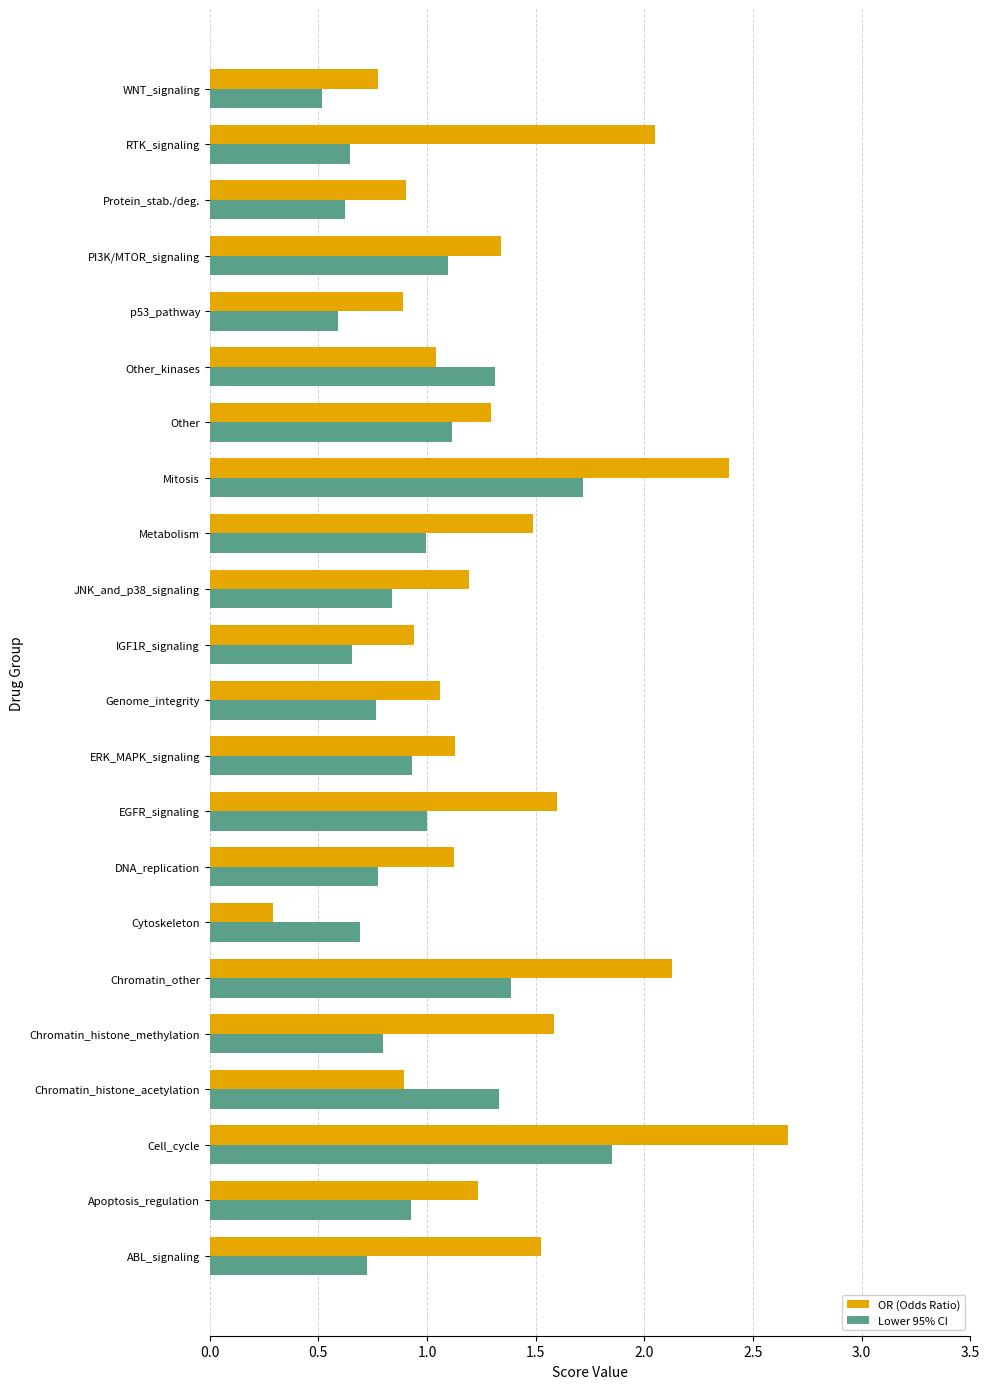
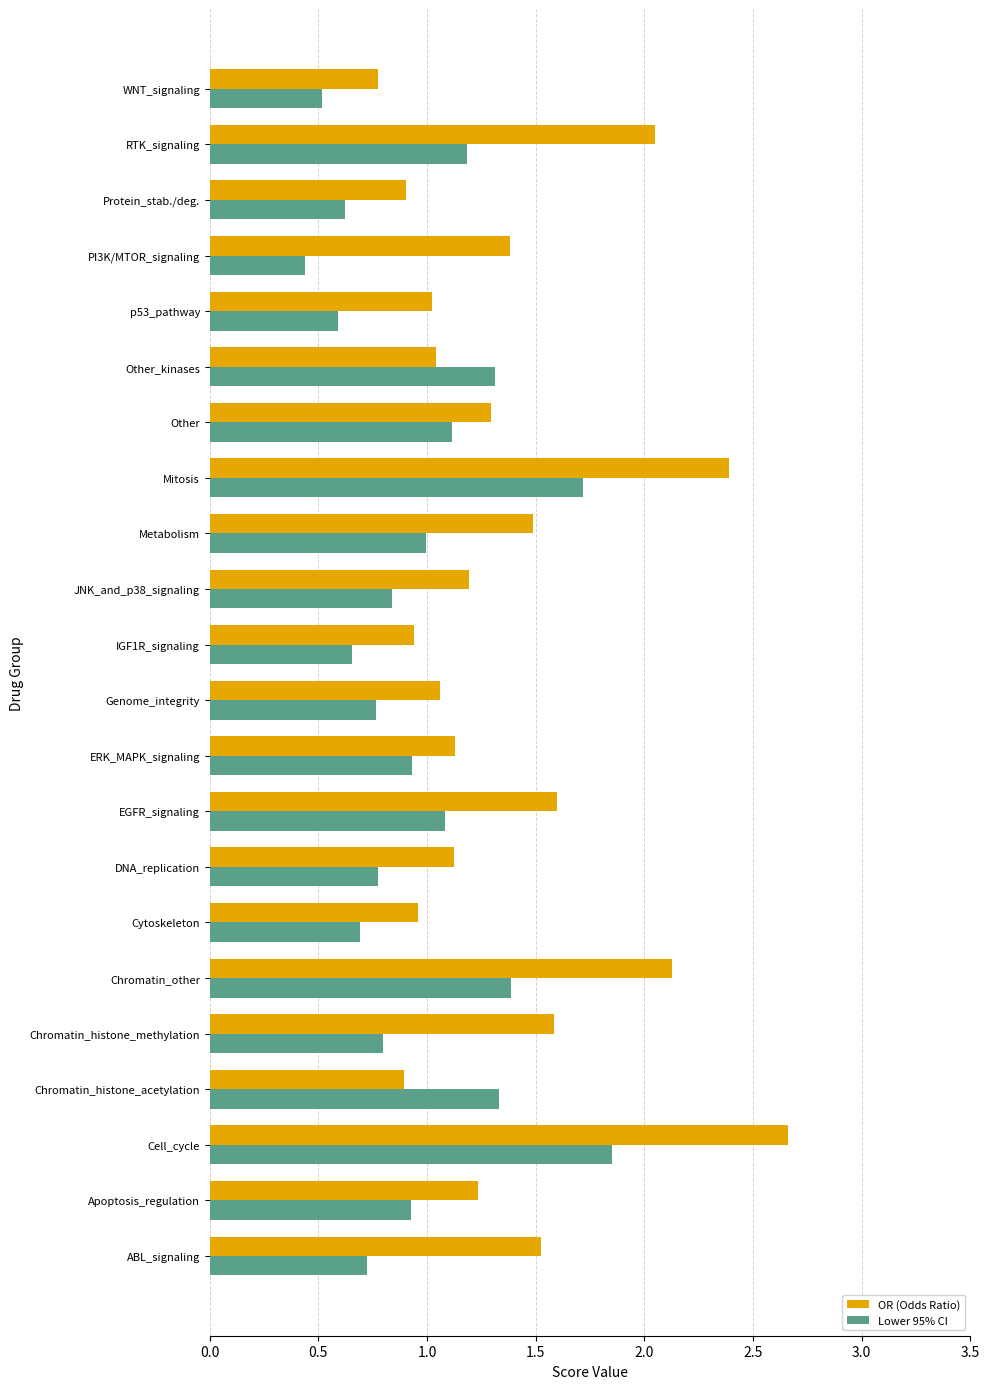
  {
    "OR (Odds Ratio)": {
      "WNT_signaling": 0.77,
      "RTK_signaling": 2.05,
      "Protein_stab./deg.": 0.90,
-     "PI3K/MTOR_signaling": 1.34,
-     "p53_pathway": 0.89,
+     "PI3K/MTOR_signaling": 1.38,
+     "p53_pathway": 1.02,
      "Other_kinases": 1.04,
      "Other": 1.29,
      "Mitosis": 2.39,
      "Metabolism": 1.49,
      "JNK_and_p38_signaling": 1.20,
      "IGF1R_signaling": 0.94,
      "Genome_integrity": 1.06,
      "ERK_MAPK_signaling": 1.13,
      "EGFR_signaling": 1.60,
      "DNA_replication": 1.13,
-     "Cytoskeleton": 0.29,
+     "Cytoskeleton": 0.96,
      "Chromatin_other": 2.13,
      "Chromatin_histone_methylation": 1.58,
      "Chromatin_histone_acetylation": 0.89,
      "Cell_cycle": 2.66,
      "Apoptosis_regulation": 1.23,
      "ABL_signaling": 1.52
    },
    "Lower 95% CI": {
      "WNT_signaling": 0.52,
-     "RTK_signaling": 0.65,
+     "RTK_signaling": 1.18,
      "Protein_stab./deg.": 0.62,
-     "PI3K/MTOR_signaling": 1.10,
+     "PI3K/MTOR_signaling": 0.44,
      "p53_pathway": 0.59,
      "Other_kinases": 1.31,
      "Other": 1.12,
      "Mitosis": 1.72,
      "Metabolism": 0.99,
      "JNK_and_p38_signaling": 0.84,
      "IGF1R_signaling": 0.65,
      "Genome_integrity": 0.77,
      "ERK_MAPK_signaling": 0.93,
-     "EGFR_signaling": 1.00,
+     "EGFR_signaling": 1.08,
      "DNA_replication": 0.77,
      "Cytoskeleton": 0.69,
      "Chromatin_other": 1.39,
      "Chromatin_histone_methylation": 0.80,
      "Chromatin_histone_acetylation": 1.33,
      "Cell_cycle": 1.85,
      "Apoptosis_regulation": 0.93,
      "ABL_signaling": 0.72
    }
  }
